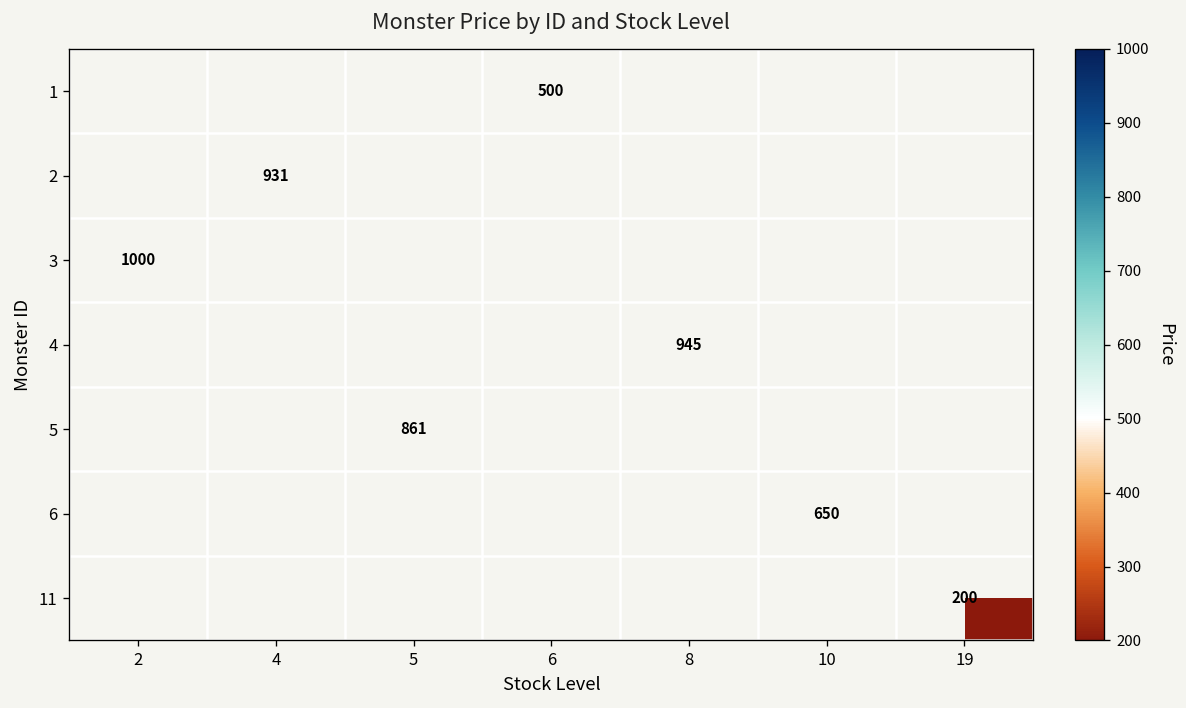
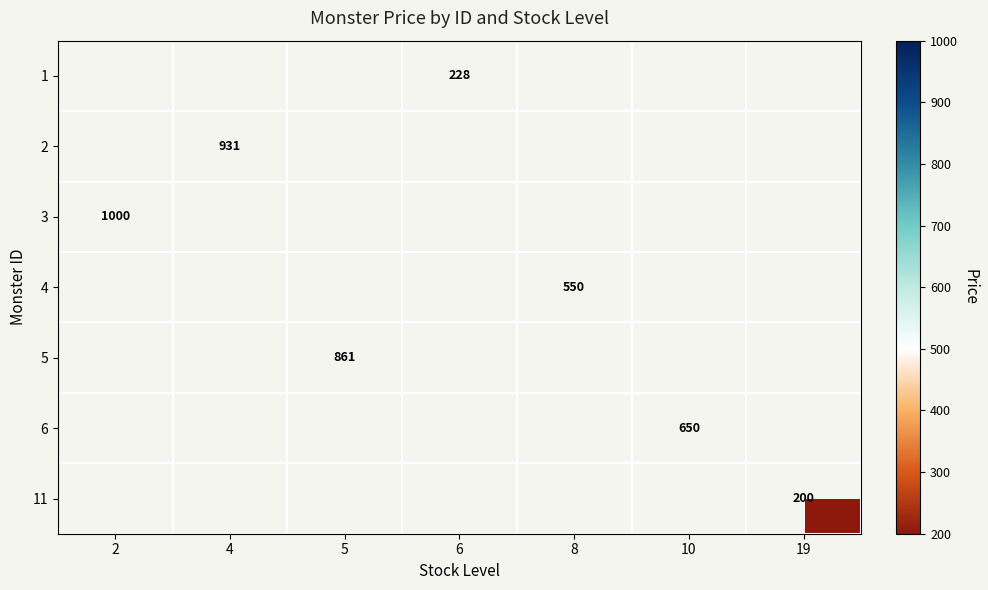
  {
    "1": {
-     "6": 500
+     "6": 228
    },
    "2": {
      "4": 931
    },
    "3": {
      "2": 1000
    },
    "4": {
-     "8": 945
+     "8": 550
    },
    "5": {
      "5": 861
    },
    "6": {
      "10": 650
    },
    "11": {
      "19": 200
    }
  }
